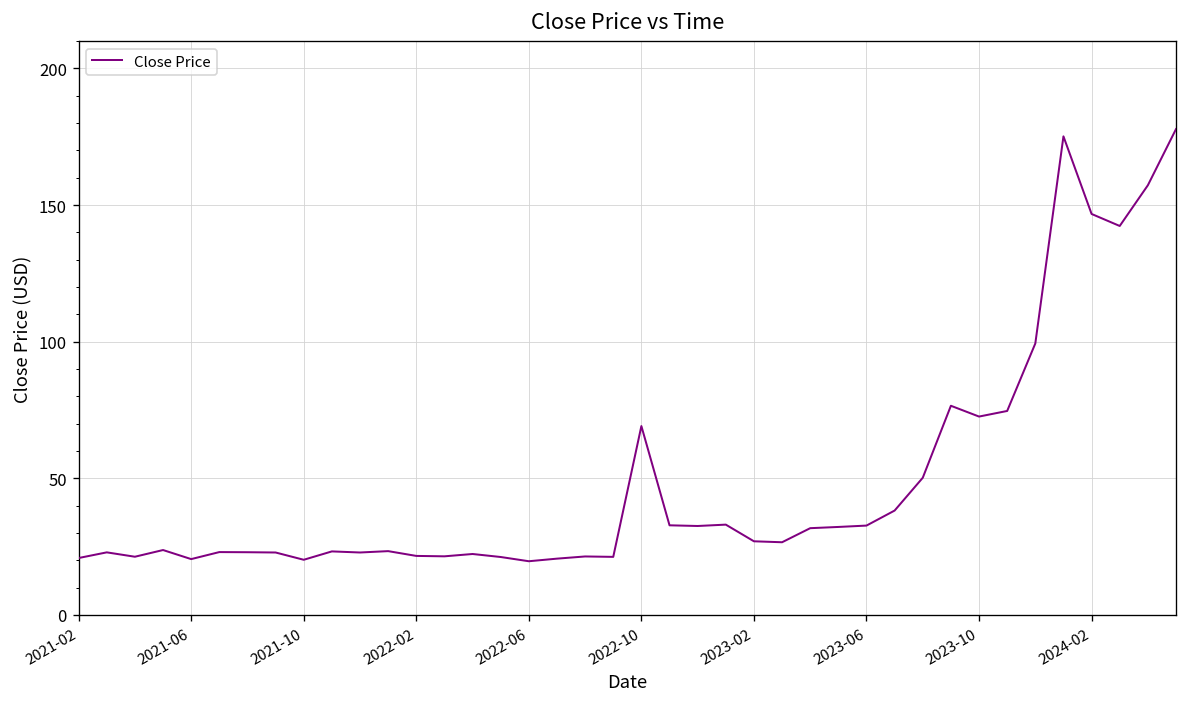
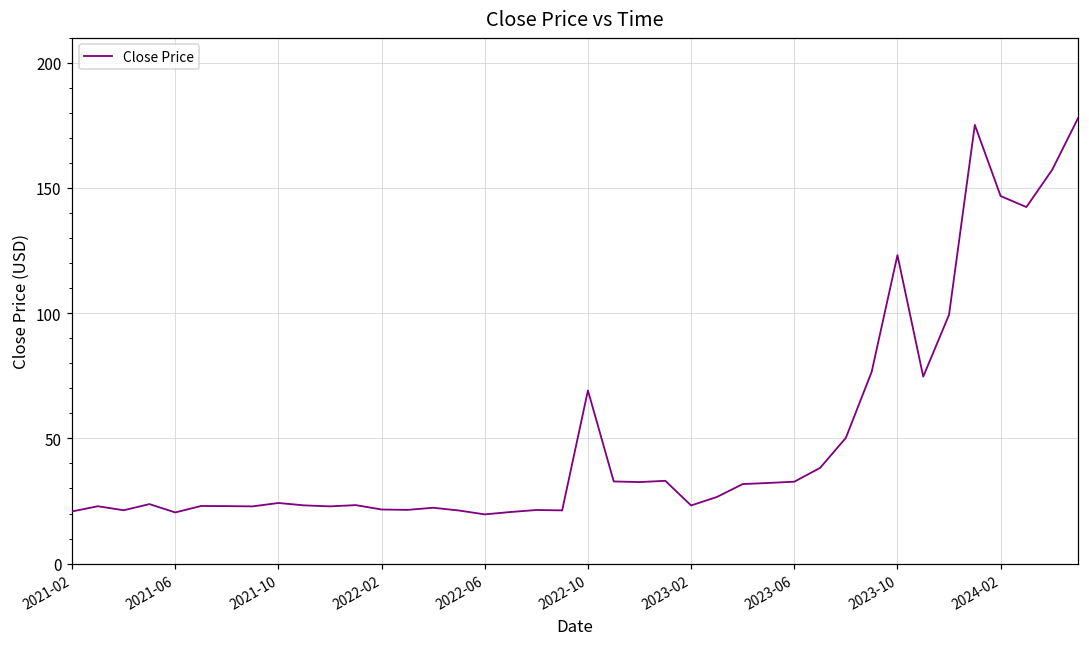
  {
    "2021-02": 21,
    "2021-06": 20,
-   "2021-10": 20,
+   "2021-10": 24,
    "2022-02": 22,
    "2022-06": 20,
    "2022-10": 69,
-   "2023-02": 27,
+   "2023-02": 23,
    "2023-06": 33,
-   "2023-10": 73,
+   "2023-10": 123,
    "2024-02": 147
  }
